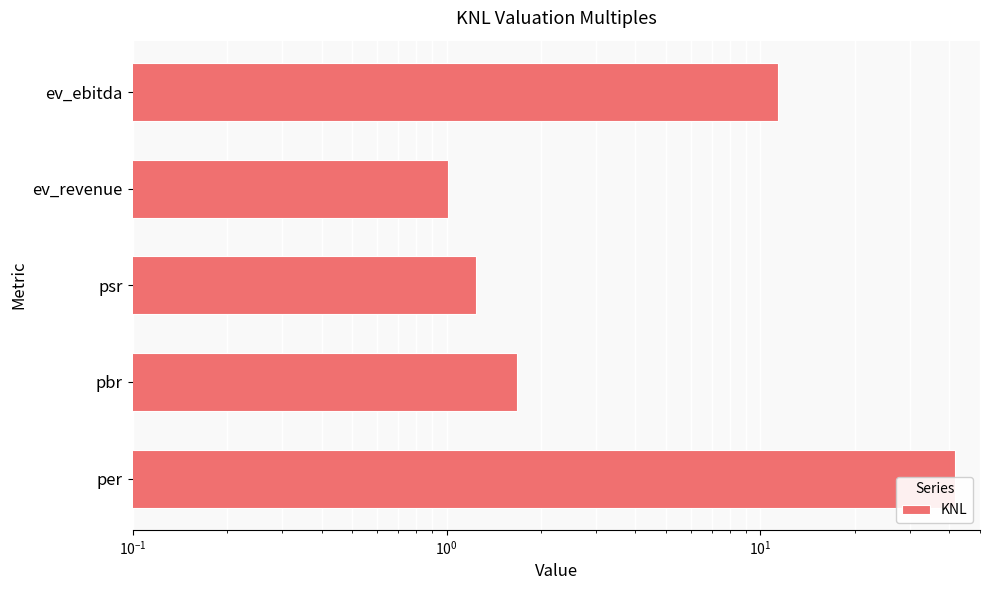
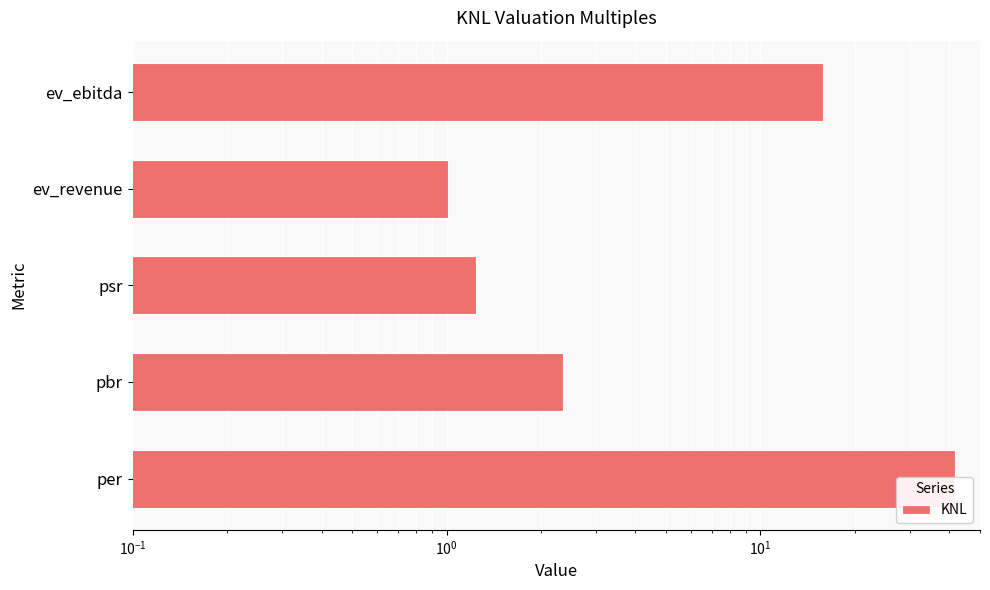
  {
-   "ev_ebitda": 11.3,
+   "ev_ebitda": 16,
    "ev_revenue": 1.0,
    "psr": 1.24,
-   "pbr": 1.7
+   "pbr": 2.4
  }
